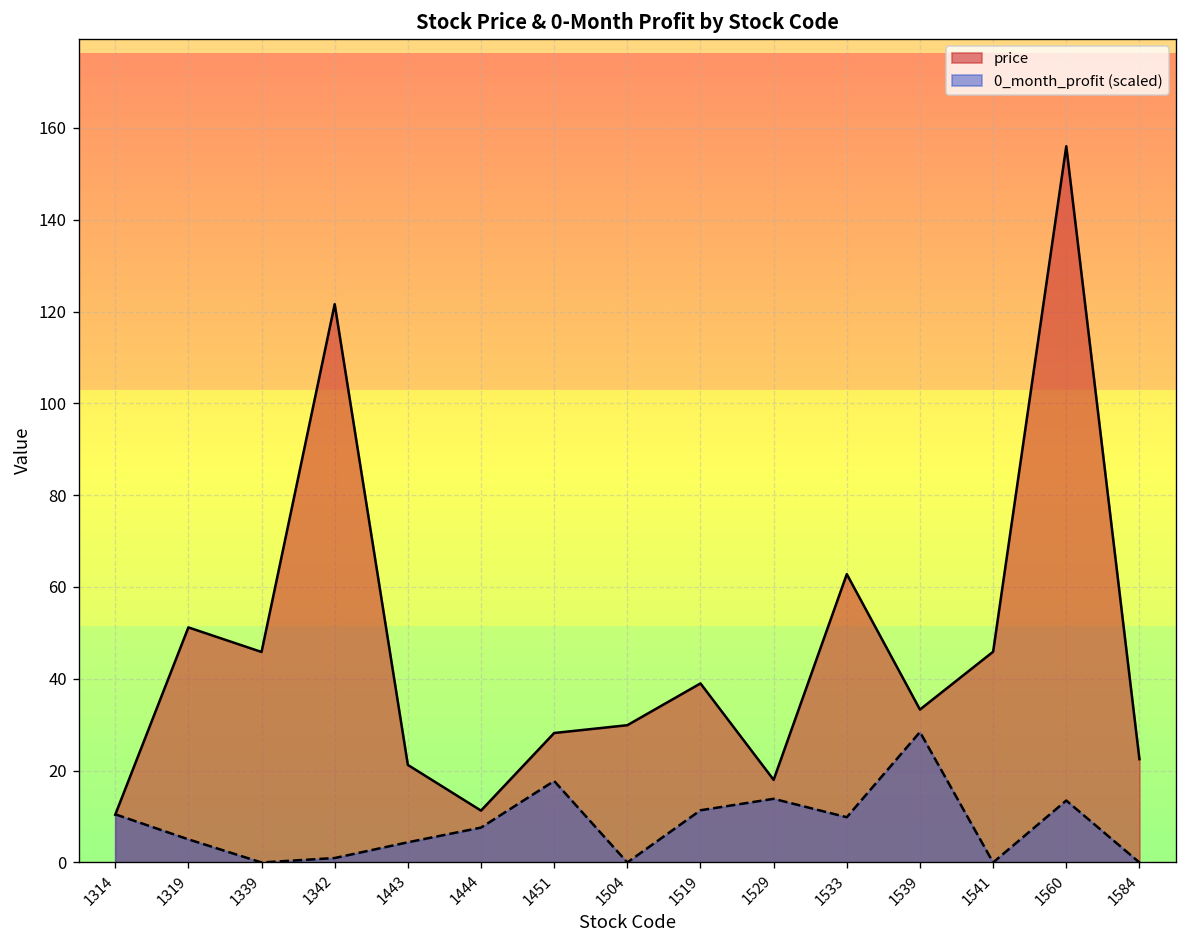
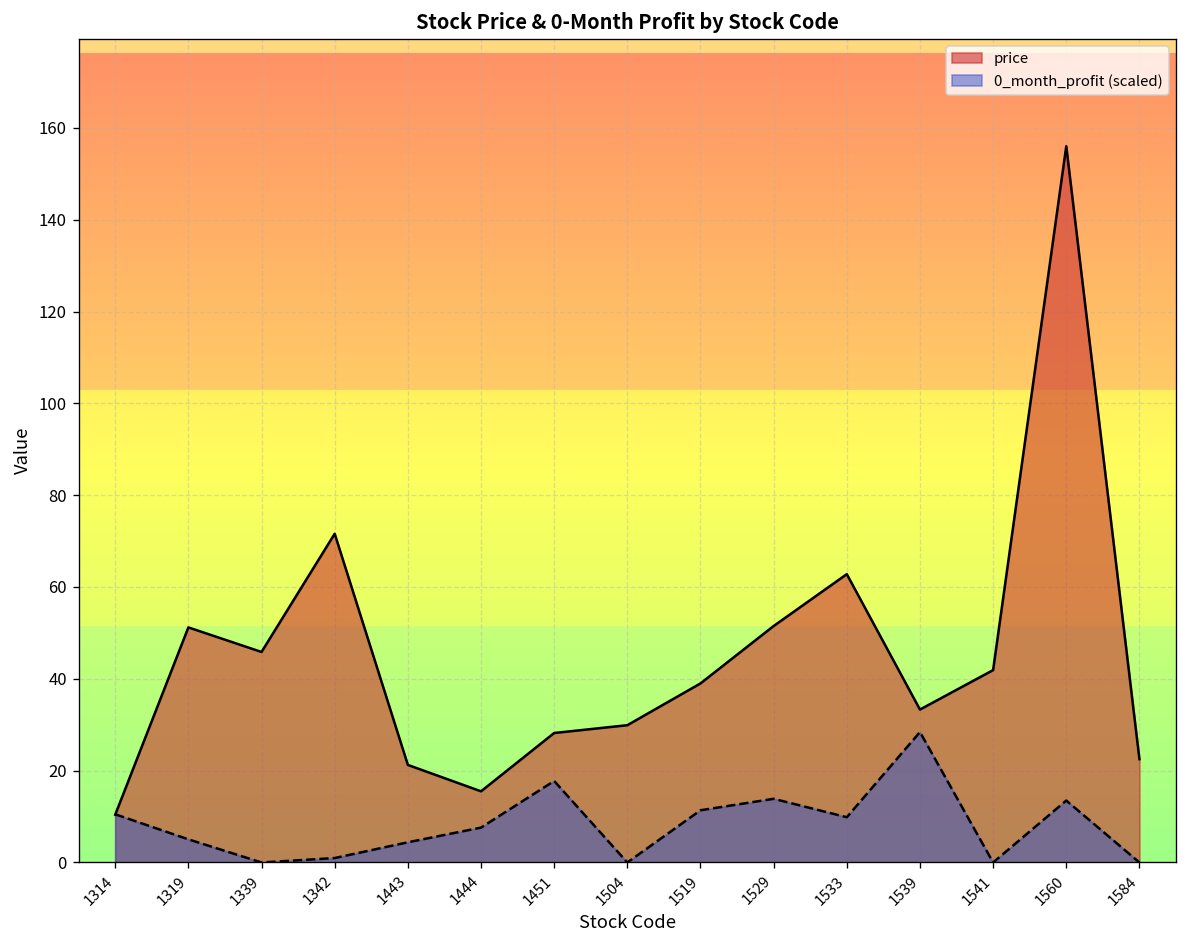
  {
    "price": {
      "1319": 51,
      "1339": 46,
-     "1342": 122,
+     "1342": 72,
      "1443": 21,
-     "1444": 11,
+     "1444": 16,
      "1451": 28,
      "1504": 30,
      "1519": 39,
-     "1529": 18,
+     "1529": 52,
      "1533": 63,
      "1539": 33,
-     "1541": 46,
+     "1541": 42,
      "1560": 156,
      "1584": 23
    },
    "0_month_profit (scaled)": {
      "1319": 5,
      "1339": 0,
      "1342": 1,
      "1443": 4,
      "1444": 8,
      "1451": 18,
      "1504": 0,
      "1519": 11,
      "1529": 14,
      "1533": 10,
      "1539": 28,
      "1541": 0,
      "1560": 13,
      "1584": 0
    }
  }
